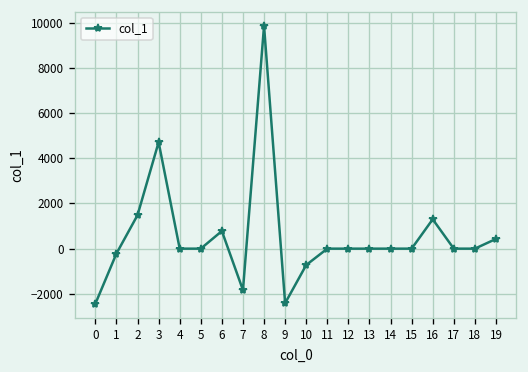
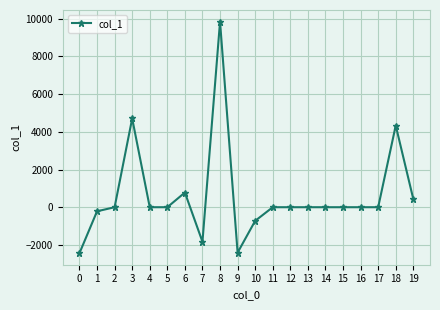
  {
    "0": -2400,
    "1": -200,
-   "2": 1500,
+   "2": 0,
    "3": 4700,
    "4": 0,
    "5": 0,
    "6": 800,
    "7": -1800,
    "8": 9900,
    "9": -2400,
    "10": -700,
    "11": 0,
    "12": 0,
    "13": 0,
    "14": 0,
    "15": 0,
-   "16": 1300,
+   "16": 0,
    "17": 0,
-   "18": 0,
+   "18": 4300,
    "19": 400
  }
